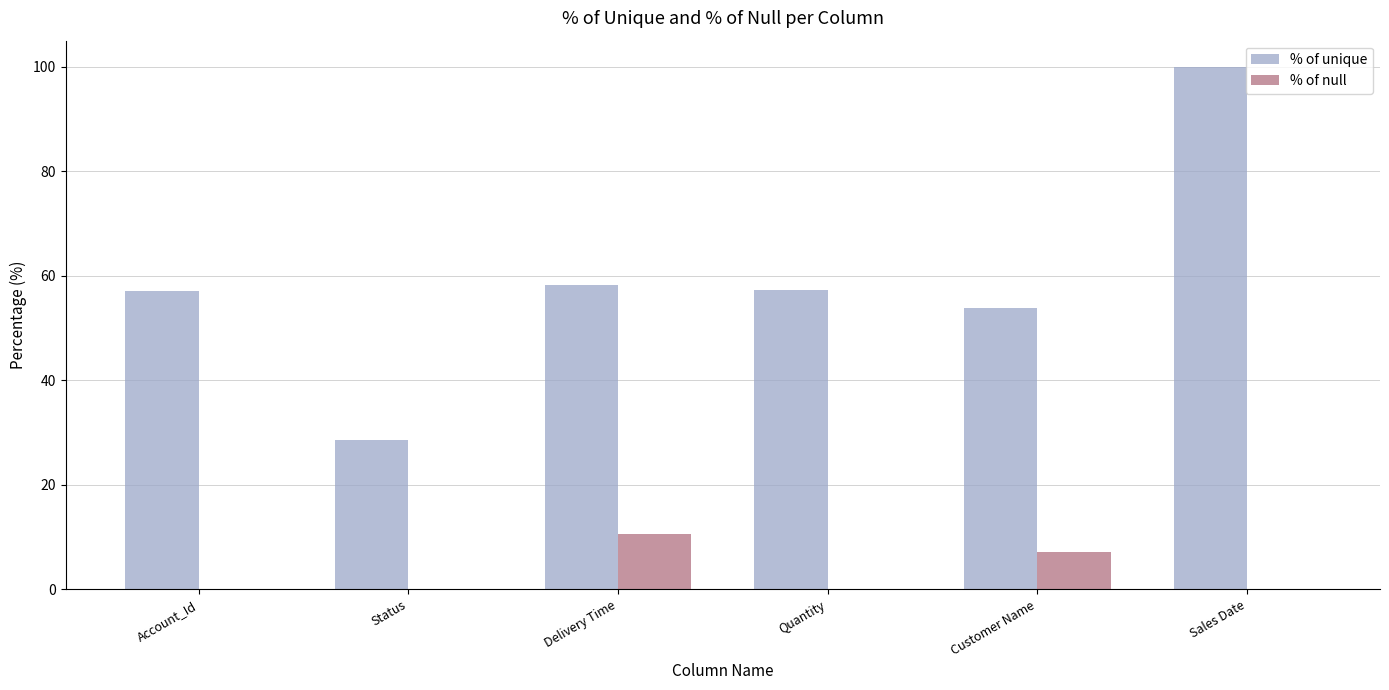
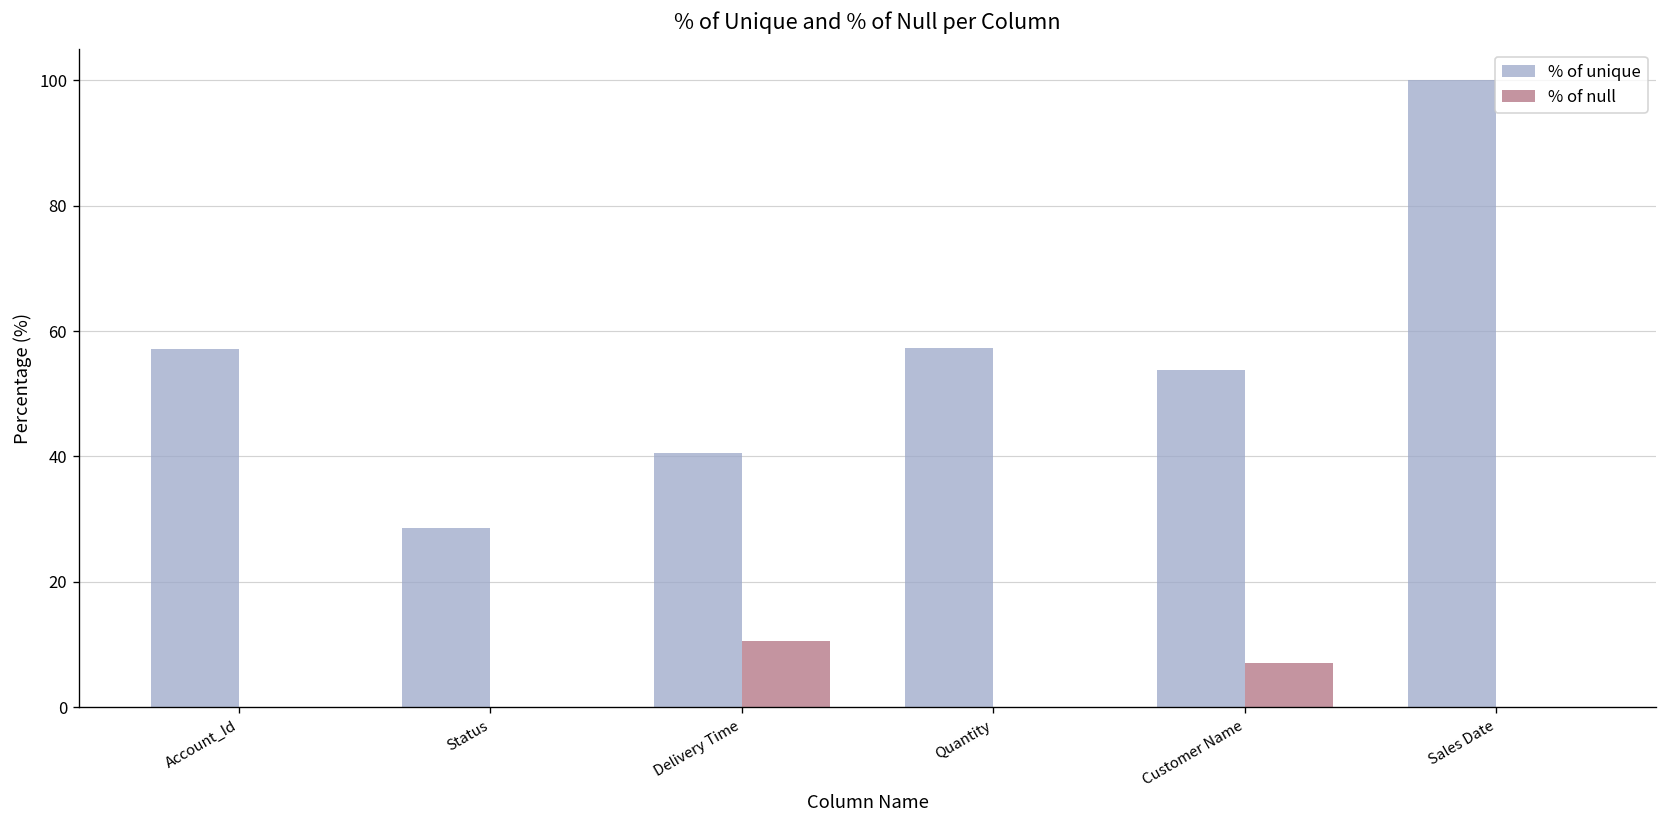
  {
    "% of unique": {
      "Account_Id": 57,
      "Status": 29,
-     "Delivery Time": 58,
+     "Delivery Time": 41,
      "Quantity": 57,
      "Customer Name": 54,
      "Sales Date": 100
    },
    "% of null": {
      "Account_Id": 0,
      "Status": 0,
      "Delivery Time": 11,
      "Quantity": 0,
      "Customer Name": 7,
      "Sales Date": 0
    }
  }
